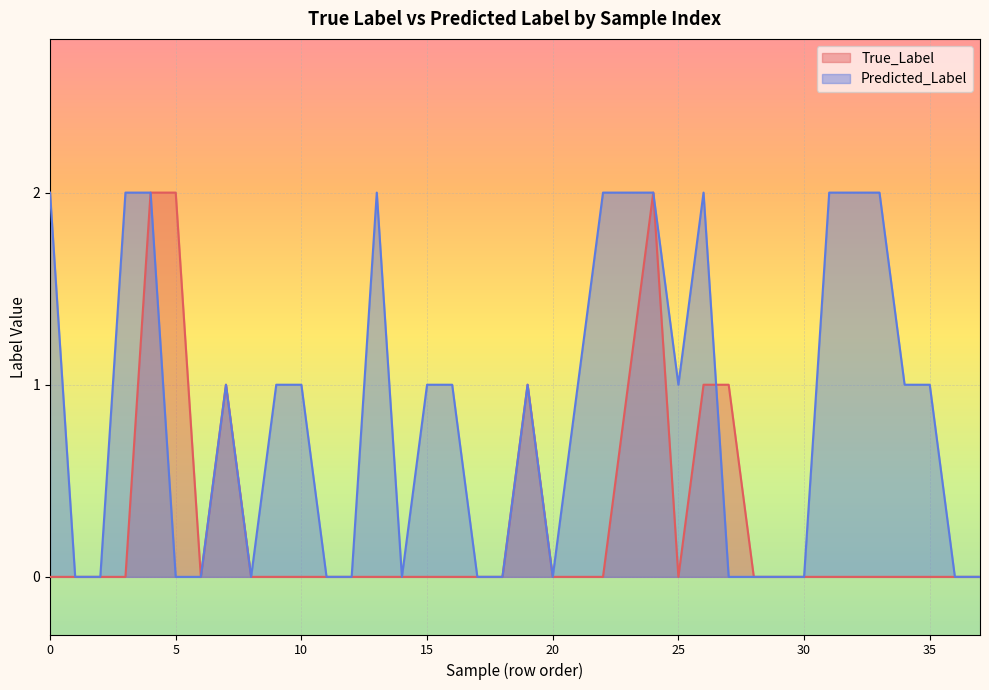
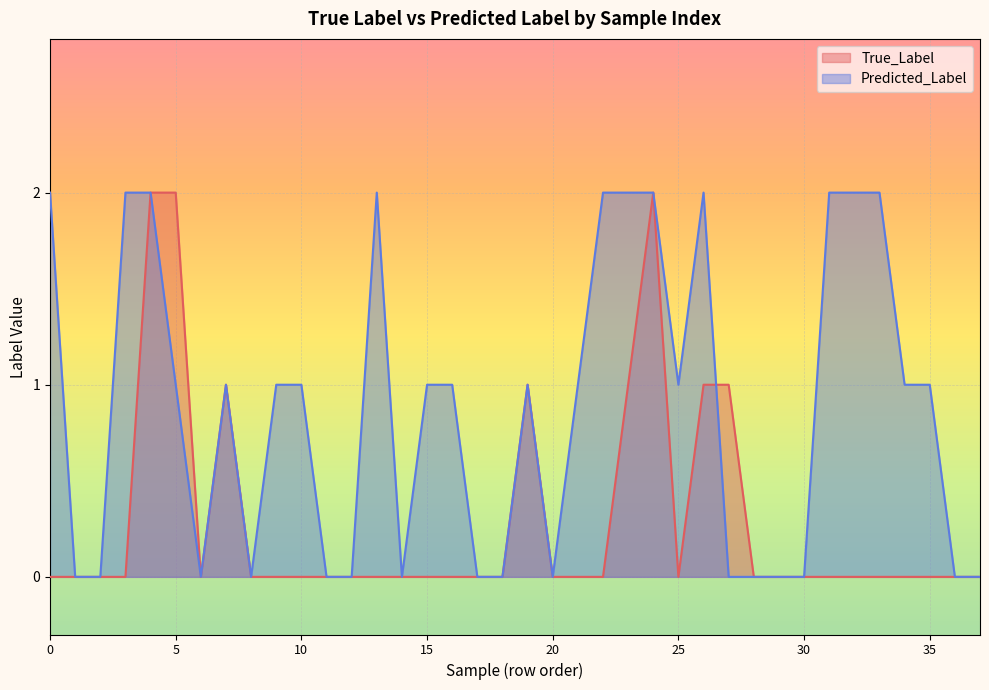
  {
    "True_Label": {
      "0": 0,
      "5": 2,
      "10": 0,
      "15": 0,
      "25": 0,
      "35": 0
    },
    "Predicted_Label": {
      "0": 2,
-     "5": 0,
+     "5": 1,
      "10": 1,
      "15": 1,
      "25": 1,
      "35": 1
    }
  }
